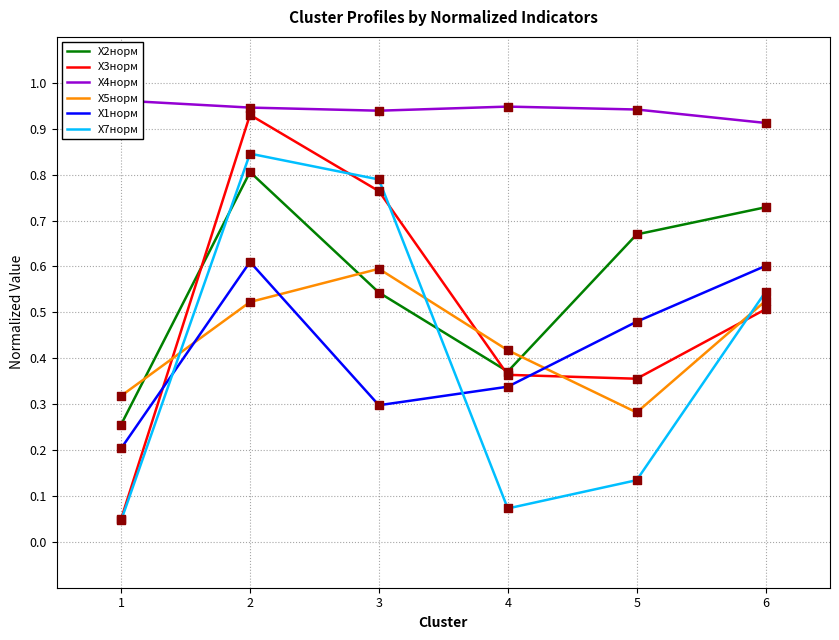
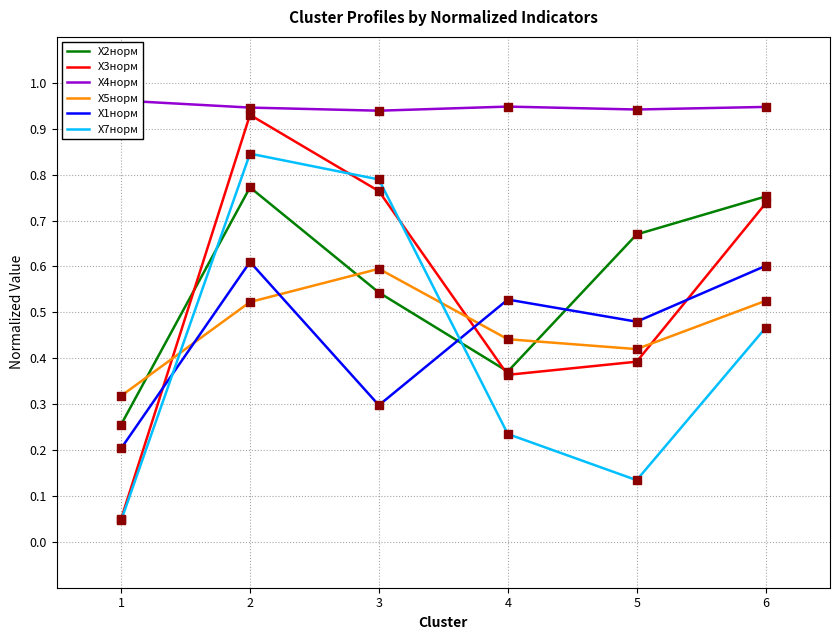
  {
    "X2норм": {
      "1": 0.26,
-     "2": 0.81,
+     "2": 0.77,
      "3": 0.54,
      "4": 0.37,
      "5": 0.67,
-     "6": 0.73
+     "6": 0.75
    },
    "X3норм": {
      "2": 0.93,
      "3": 0.76,
      "4": 0.36,
-     "5": 0.36,
-     "6": 0.51
+     "5": 0.39,
+     "6": 0.74
    },
    "X4норм": {
      "2": 0.95,
      "3": 0.94,
      "4": 0.95,
      "5": 0.94,
-     "6": 0.91
+     "6": 0.95
    },
    "X5норм": {
      "1": 0.32,
      "2": 0.52,
      "3": 0.59,
-     "4": 0.42,
-     "5": 0.28,
+     "4": 0.44,
+     "5": 0.42,
      "6": 0.52
    },
    "X1норм": {
      "1": 0.20,
      "2": 0.61,
      "3": 0.30,
-     "4": 0.34,
+     "4": 0.53,
      "5": 0.48,
      "6": 0.60
    },
    "X7норм": {
      "2": 0.85,
      "3": 0.79,
-     "4": 0.07,
+     "4": 0.23,
      "5": 0.13,
-     "6": 0.54
+     "6": 0.47
    }
  }
